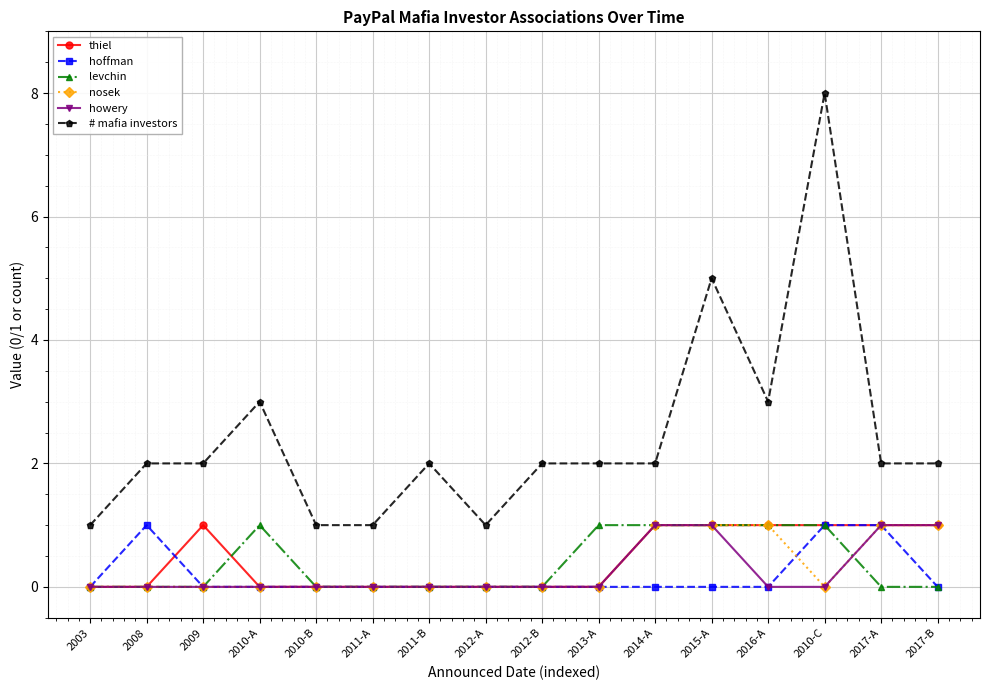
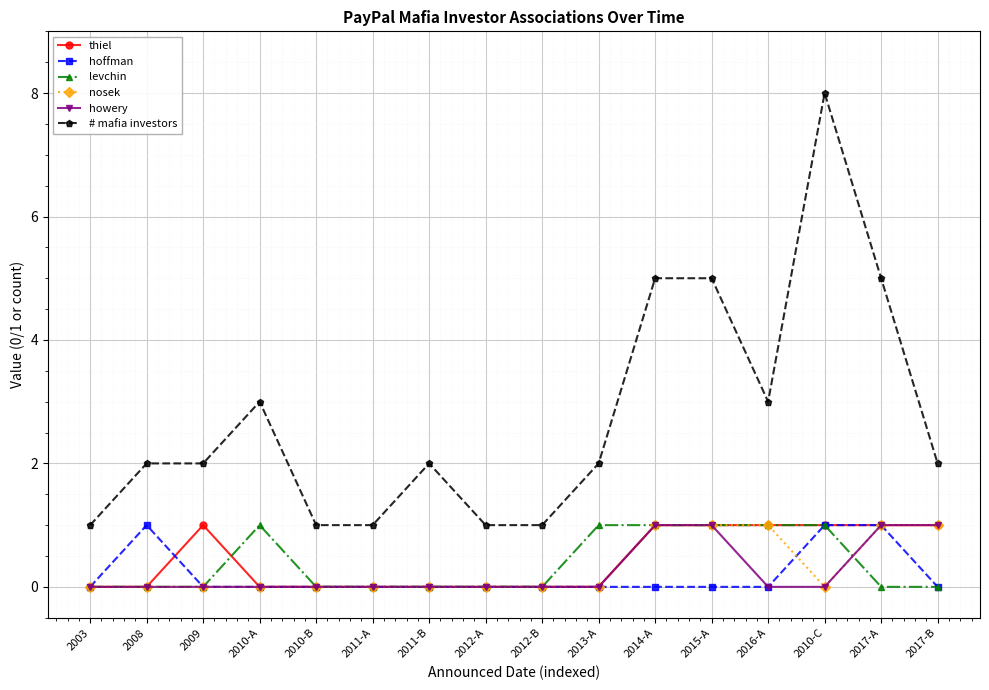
  {
    "thiel": {
      "2009": 1
    },
    "hoffman": {
      "2008": 1,
      "2014-A": 0,
      "2015-A": 0
    },
    "levchin": {
      "2010-A": 1,
      "2013-A": 1,
      "2017-A": 0
    },
    "# mafia investors": {
      "2003": 1,
      "2008": 2,
      "2009": 2,
      "2010-A": 3,
      "2010-B": 1,
      "2011-A": 1,
      "2011-B": 2,
      "2012-A": 1,
-     "2012-B": 2,
+     "2012-B": 1,
      "2013-A": 2,
-     "2014-A": 2,
+     "2014-A": 5,
      "2015-A": 5,
      "2016-A": 3,
      "2010-C": 8,
-     "2017-A": 2,
+     "2017-A": 5,
      "2017-B": 2
    }
  }
